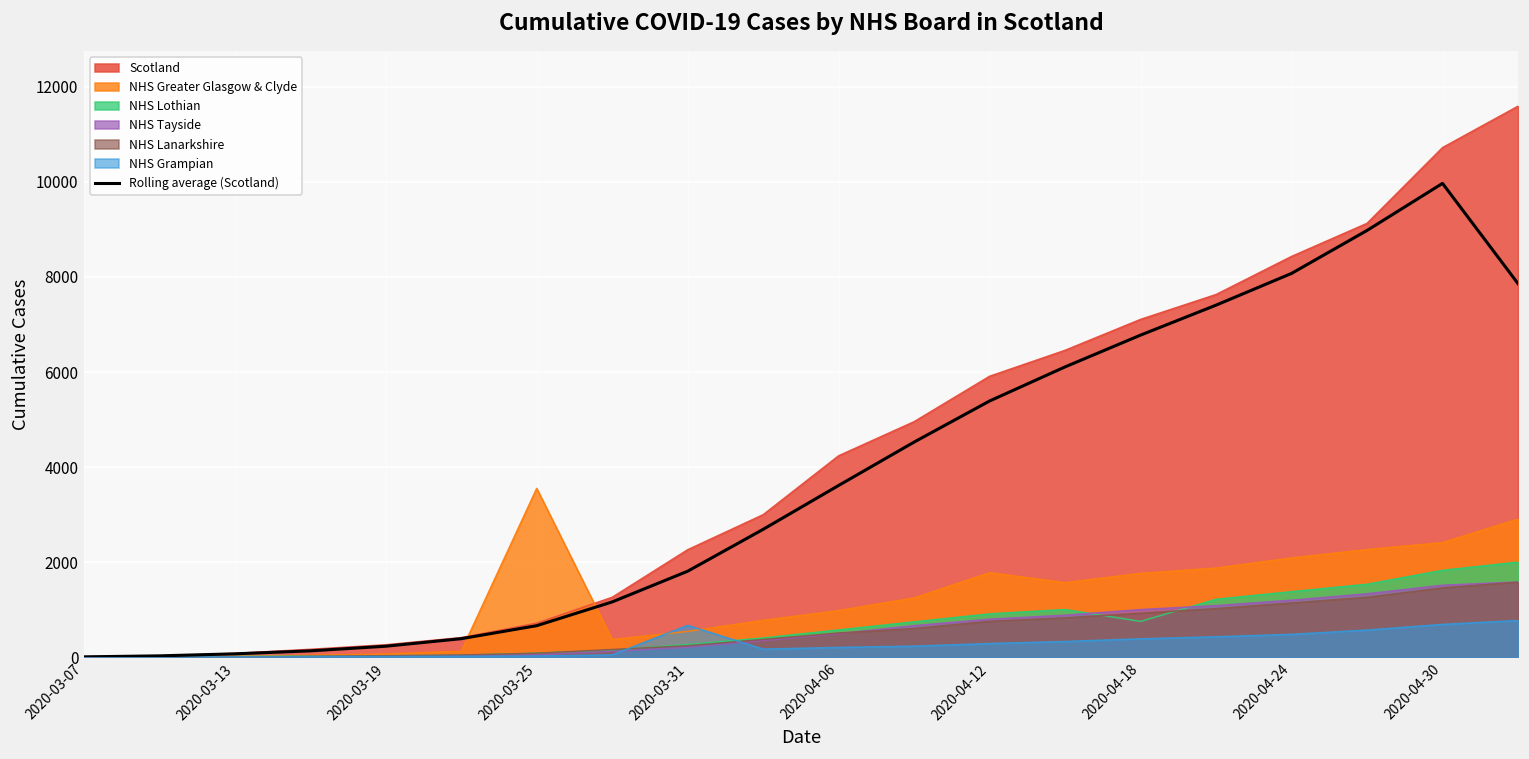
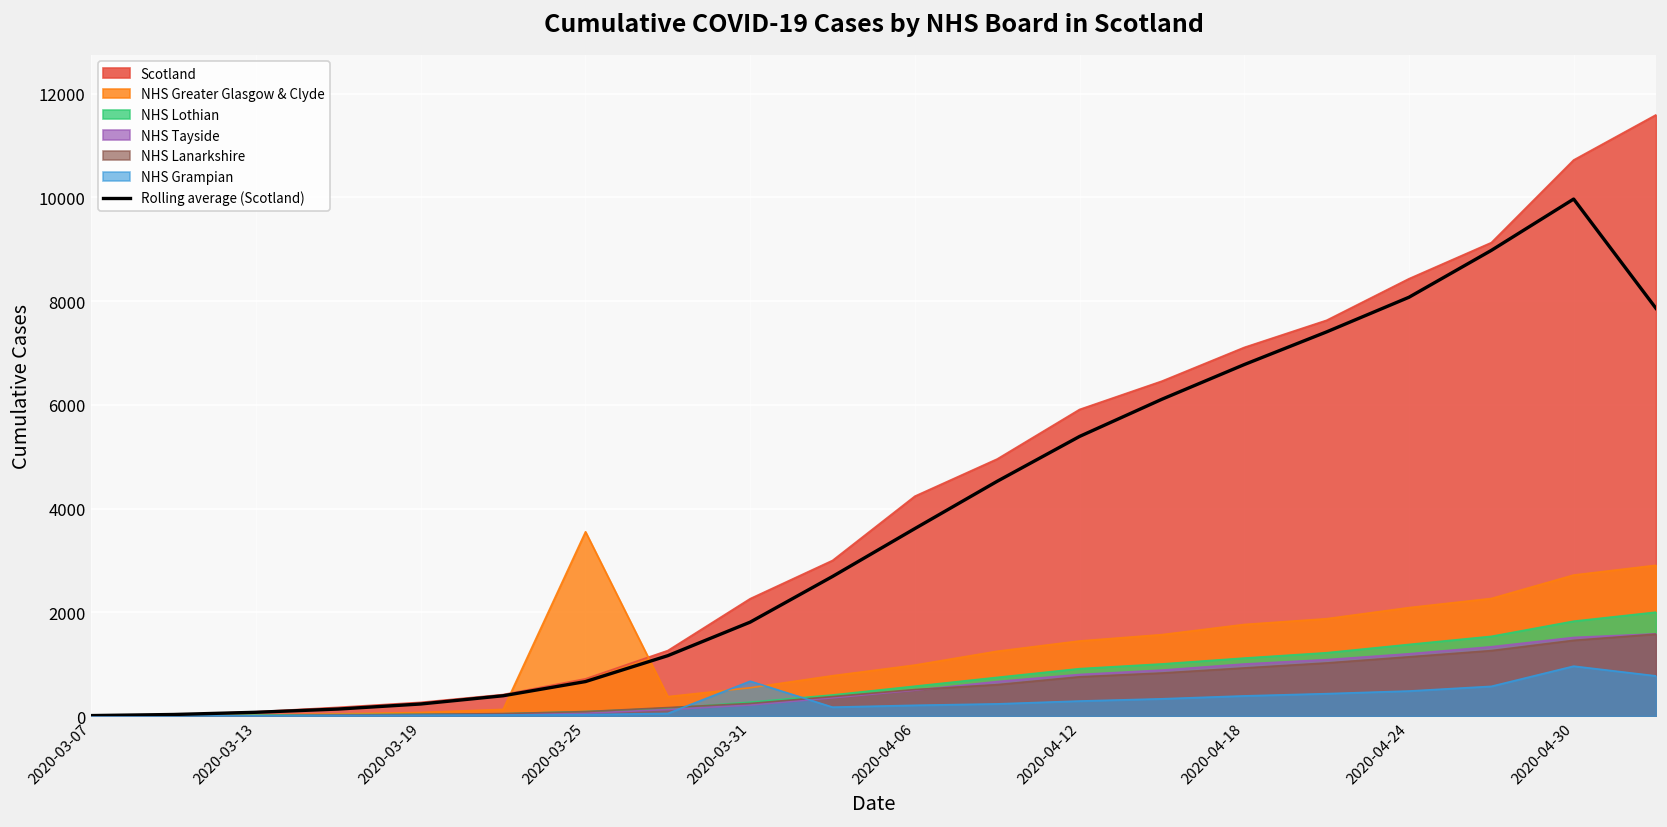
  {
    "Scotland": {
      "2020-03-31": 2300,
      "2020-04-06": 4200,
      "2020-04-12": 5900,
      "2020-04-18": 7100,
      "2020-04-24": 8400,
      "2020-04-30": 10700
    },
    "NHS Greater Glasgow & Clyde": {
      "2020-03-25": 3600,
      "2020-03-31": 500,
      "2020-04-06": 1000,
-     "2020-04-12": 1800,
+     "2020-04-12": 1400,
      "2020-04-18": 1800,
      "2020-04-24": 2100,
-     "2020-04-30": 2400
+     "2020-04-30": 2700
    },
    "NHS Lothian": {
      "2020-04-06": 600,
      "2020-04-12": 900,
-     "2020-04-18": 800,
+     "2020-04-18": 1100,
      "2020-04-24": 1400,
      "2020-04-30": 1800
    },
    "NHS Tayside": {
      "2020-04-18": 1000,
      "2020-04-24": 1200
    },
    "NHS Lanarkshire": {
      "2020-04-18": 900,
      "2020-04-24": 1100
    },
    "NHS Grampian": {
      "2020-03-31": 700,
      "2020-04-06": 200,
      "2020-04-12": 300,
      "2020-04-18": 400,
      "2020-04-24": 500,
-     "2020-04-30": 700
+     "2020-04-30": 1000
    },
    "Rolling average (Scotland)": {
      "2020-03-31": 1800,
      "2020-04-06": 3600,
      "2020-04-12": 5400,
      "2020-04-18": 6800,
      "2020-04-24": 8100,
      "2020-04-30": 10000
    }
  }
